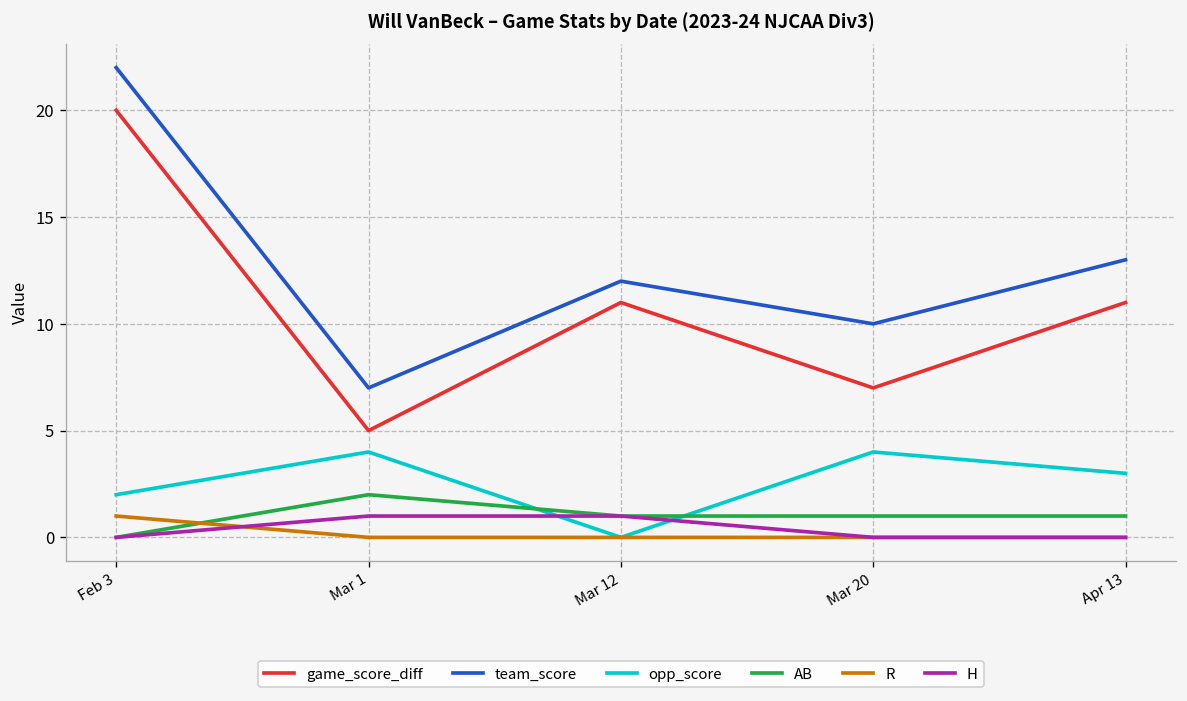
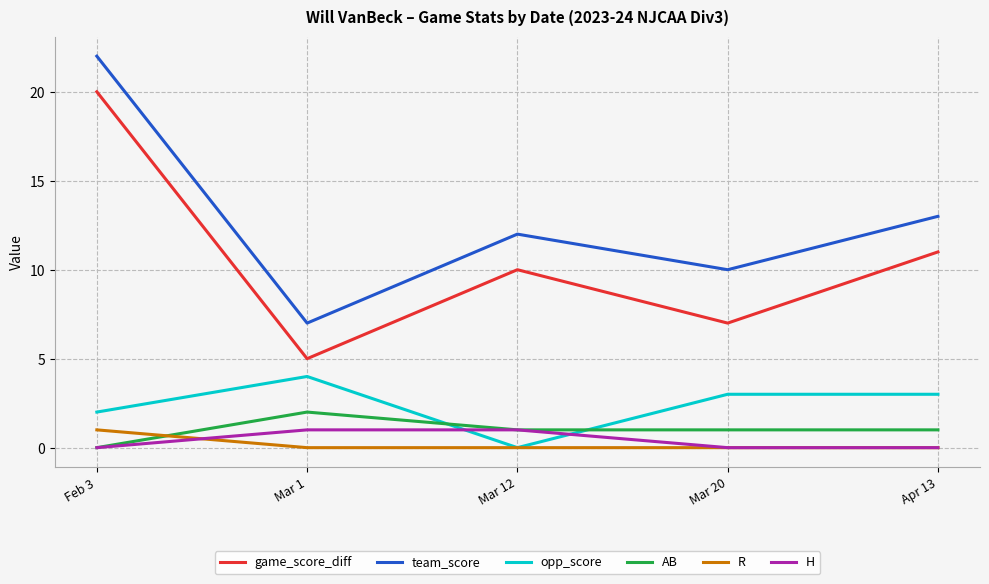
  {
    "game_score_diff": {
      "Feb 3": 20,
      "Mar 1": 5,
-     "Mar 12": 11,
+     "Mar 12": 10,
      "Mar 20": 7,
      "Apr 13": 11
    },
    "team_score": {
      "Feb 3": 22,
      "Mar 1": 7,
      "Mar 12": 12,
      "Mar 20": 10,
      "Apr 13": 13
    },
    "opp_score": {
      "Feb 3": 2,
      "Mar 1": 4,
-     "Mar 20": 4,
+     "Mar 20": 3,
      "Apr 13": 3
    },
    "AB": {
      "Mar 1": 2,
      "Mar 20": 1,
      "Apr 13": 1
    },
    "R": {
      "Feb 3": 1,
      "Mar 1": 0
    },
    "H": {
      "Mar 1": 1
    }
  }
